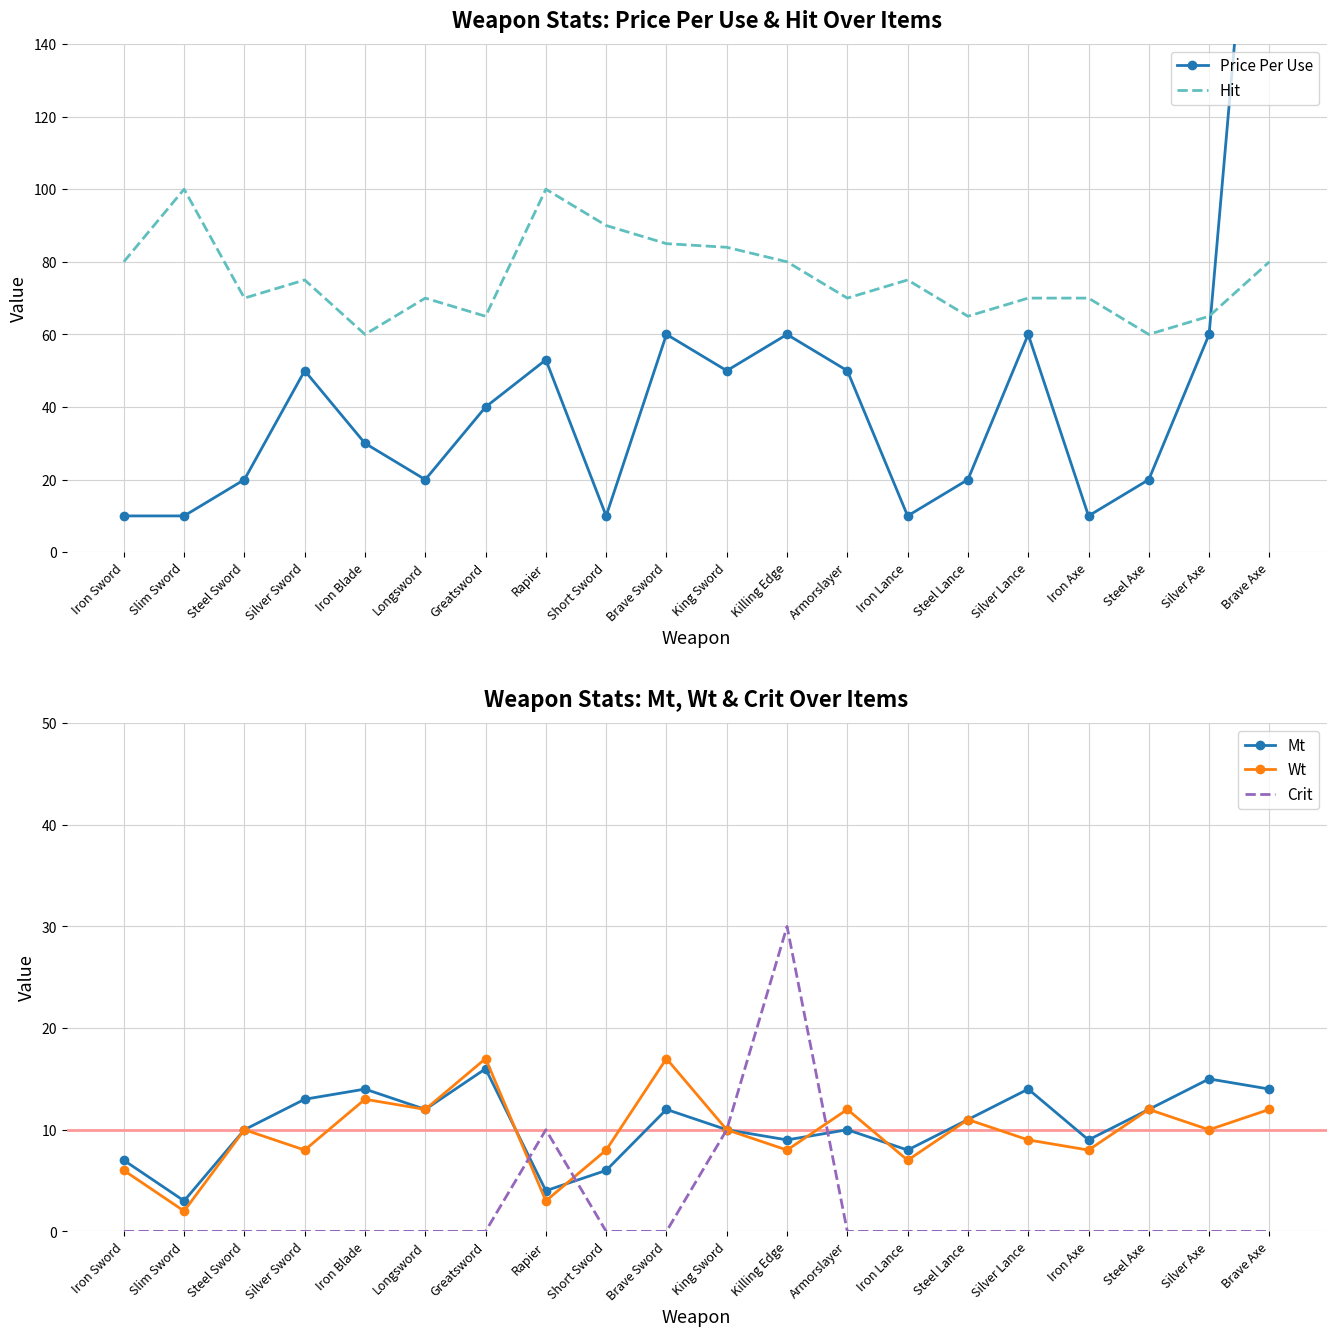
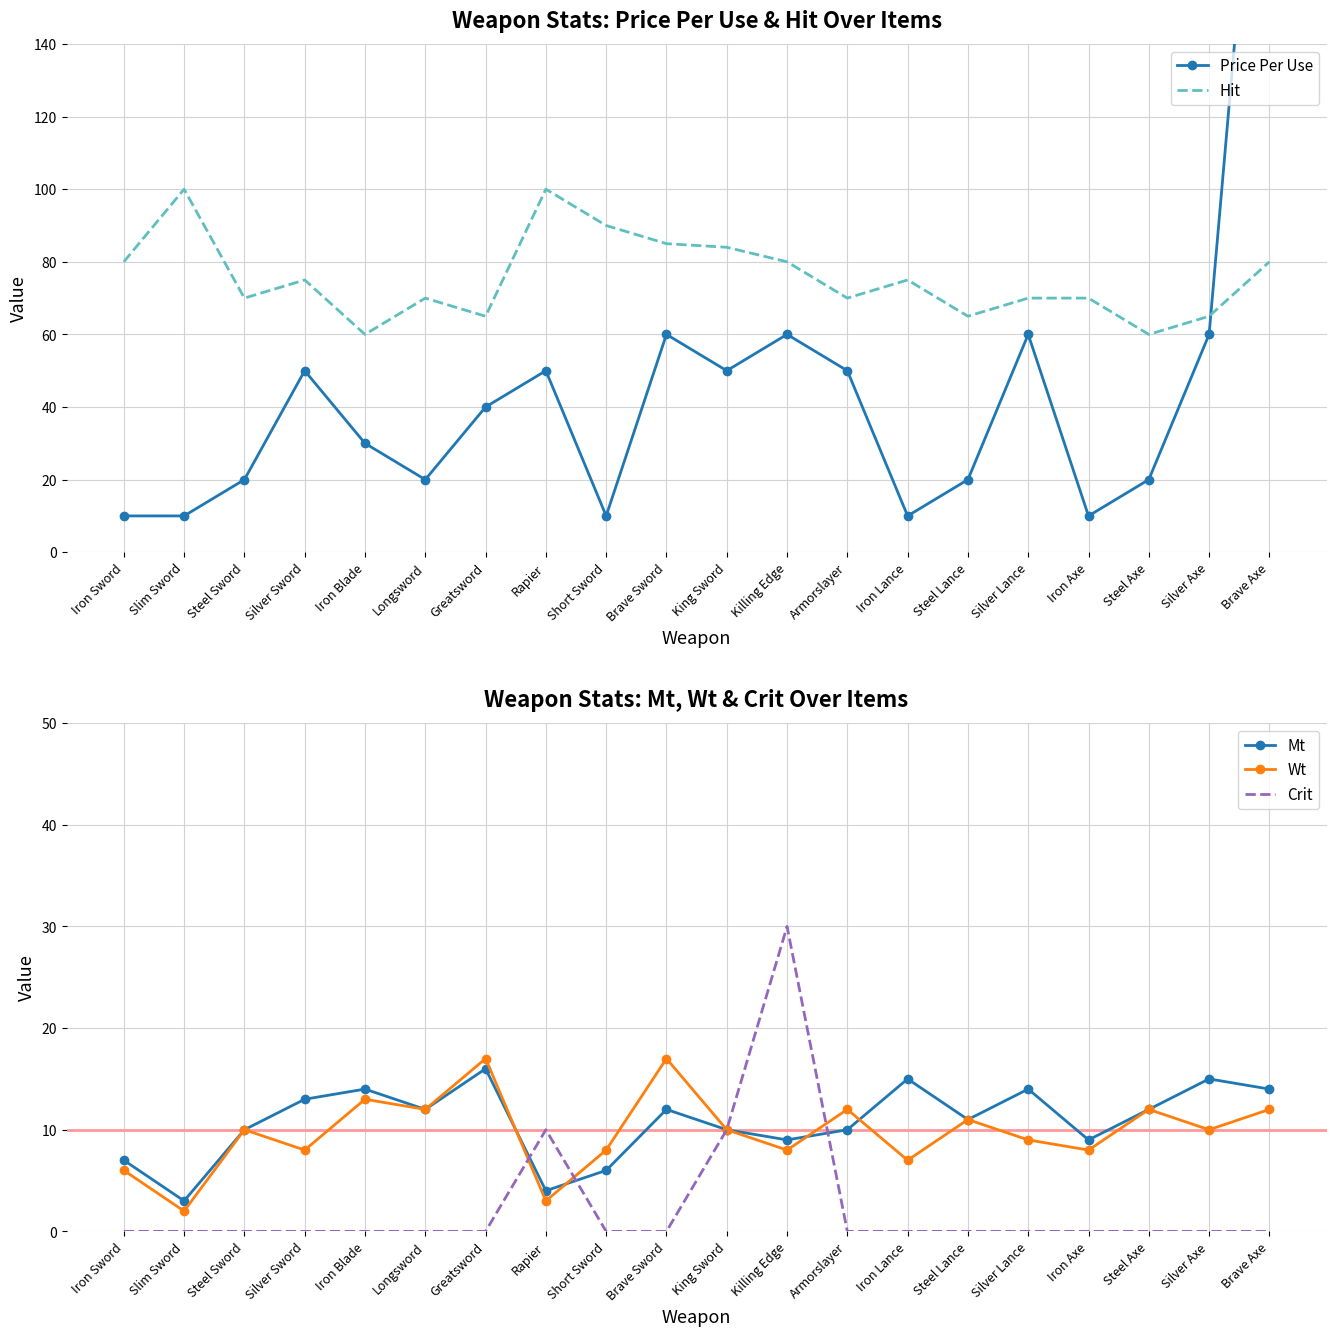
  {
    "Weapon Stats: Price Per Use & Hit Over Items": {
      "Price Per Use": {
        "Iron Sword": 10,
        "Slim Sword": 10,
        "Steel Sword": 20,
        "Silver Sword": 50,
        "Iron Blade": 30,
        "Longsword": 20,
        "Greatsword": 40,
-       "Rapier": 53,
+       "Rapier": 50,
        "Short Sword": 10,
        "Brave Sword": 60,
        "King Sword": 50,
        "Killing Edge": 60,
        "Armorslayer": 50,
        "Iron Lance": 10,
        "Steel Lance": 20,
        "Silver Lance": 60,
        "Iron Axe": 10,
        "Steel Axe": 20,
        "Silver Axe": 60
      },
      "Hit": {
        "Iron Sword": 80,
        "Slim Sword": 100,
        "Steel Sword": 70,
        "Silver Sword": 75,
        "Iron Blade": 60,
        "Longsword": 70,
        "Greatsword": 65,
        "Rapier": 100,
        "Short Sword": 90,
        "Brave Sword": 85,
        "King Sword": 84,
        "Killing Edge": 80,
        "Armorslayer": 70,
        "Iron Lance": 75,
        "Steel Lance": 65,
        "Silver Lance": 70,
        "Iron Axe": 70,
        "Steel Axe": 60,
        "Silver Axe": 65,
        "Brave Axe": 80
      }
    },
    "Weapon Stats: Mt, Wt & Crit Over Items": {
      "Mt": {
        "Iron Sword": 7,
        "Slim Sword": 3,
        "Silver Sword": 13,
        "Iron Blade": 14,
        "Greatsword": 16,
        "Rapier": 4,
        "Short Sword": 6,
        "Brave Sword": 12,
        "Killing Edge": 9,
        "Armorslayer": 10,
-       "Iron Lance": 8,
+       "Iron Lance": 15,
        "Silver Lance": 14,
        "Iron Axe": 9,
        "Silver Axe": 15,
        "Brave Axe": 14
      },
      "Wt": {
        "Iron Sword": 6,
        "Slim Sword": 2,
        "Silver Sword": 8,
        "Iron Blade": 13,
        "Greatsword": 17,
        "Rapier": 3,
        "Short Sword": 8,
        "Brave Sword": 17,
        "Killing Edge": 8,
        "Armorslayer": 12,
        "Iron Lance": 7,
        "Silver Lance": 9,
        "Iron Axe": 8,
        "Silver Axe": 10,
        "Brave Axe": 12
      },
      "Crit": {
        "Iron Sword": 0,
        "Slim Sword": 0,
        "Steel Sword": 0,
        "Silver Sword": 0,
        "Iron Blade": 0,
        "Longsword": 0,
        "Greatsword": 0,
        "Rapier": 10,
        "Short Sword": 0,
        "Brave Sword": 0,
        "Killing Edge": 30,
        "Armorslayer": 0,
        "Iron Lance": 0,
        "Steel Lance": 0,
        "Silver Lance": 0,
        "Iron Axe": 0,
        "Steel Axe": 0,
        "Silver Axe": 0,
        "Brave Axe": 0
      }
    }
  }
